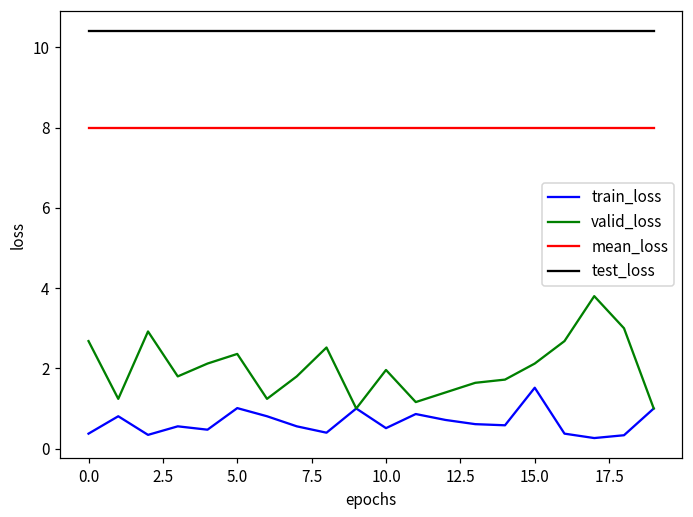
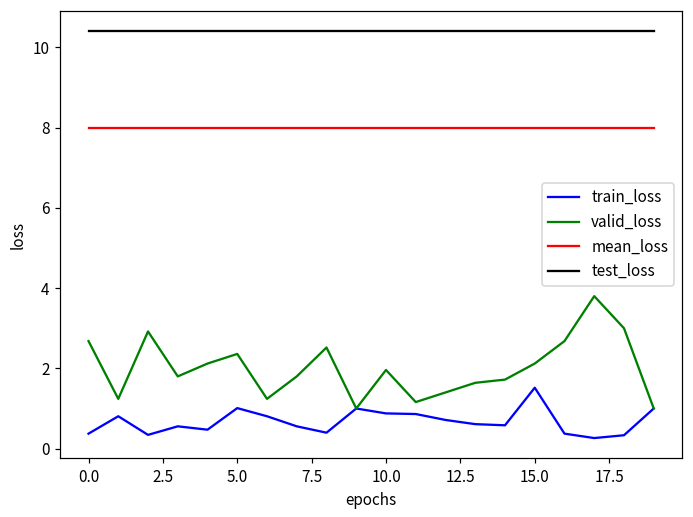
  {
    "train_loss": {
      "0.0": 0.4,
      "5.0": 1.0,
-     "10.0": 0.5,
+     "10.0": 0.9,
      "15.0": 1.5
    },
    "valid_loss": {
      "0.0": 2.7,
      "5.0": 2.4,
      "10.0": 2.0,
      "15.0": 2.1
    },
    "mean_loss": {
      "0.0": 8.0,
      "5.0": 8.0,
      "10.0": 8.0,
      "15.0": 8.0
    },
    "test_loss": {
      "0.0": 10.4,
      "5.0": 10.4,
      "10.0": 10.4,
      "15.0": 10.4
    }
  }
